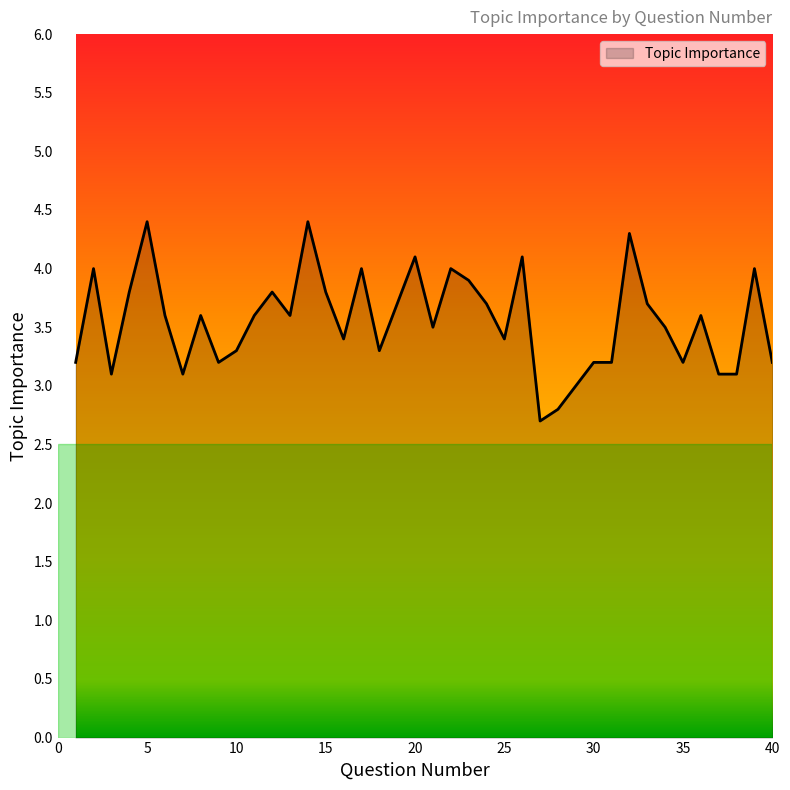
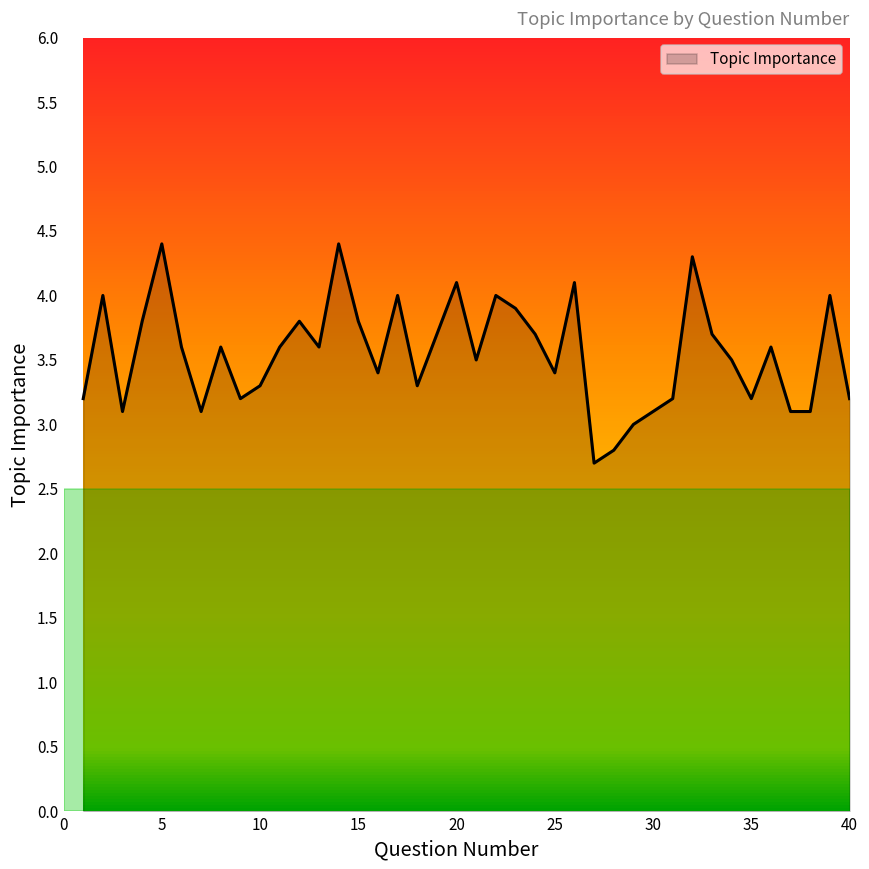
  {
    "5": 4.4,
    "10": 3.3,
    "15": 3.8,
    "20": 4.1,
    "25": 3.4,
-   "30": 3.2,
+   "30": 3.1,
    "35": 3.2,
    "40": 3.2
  }
